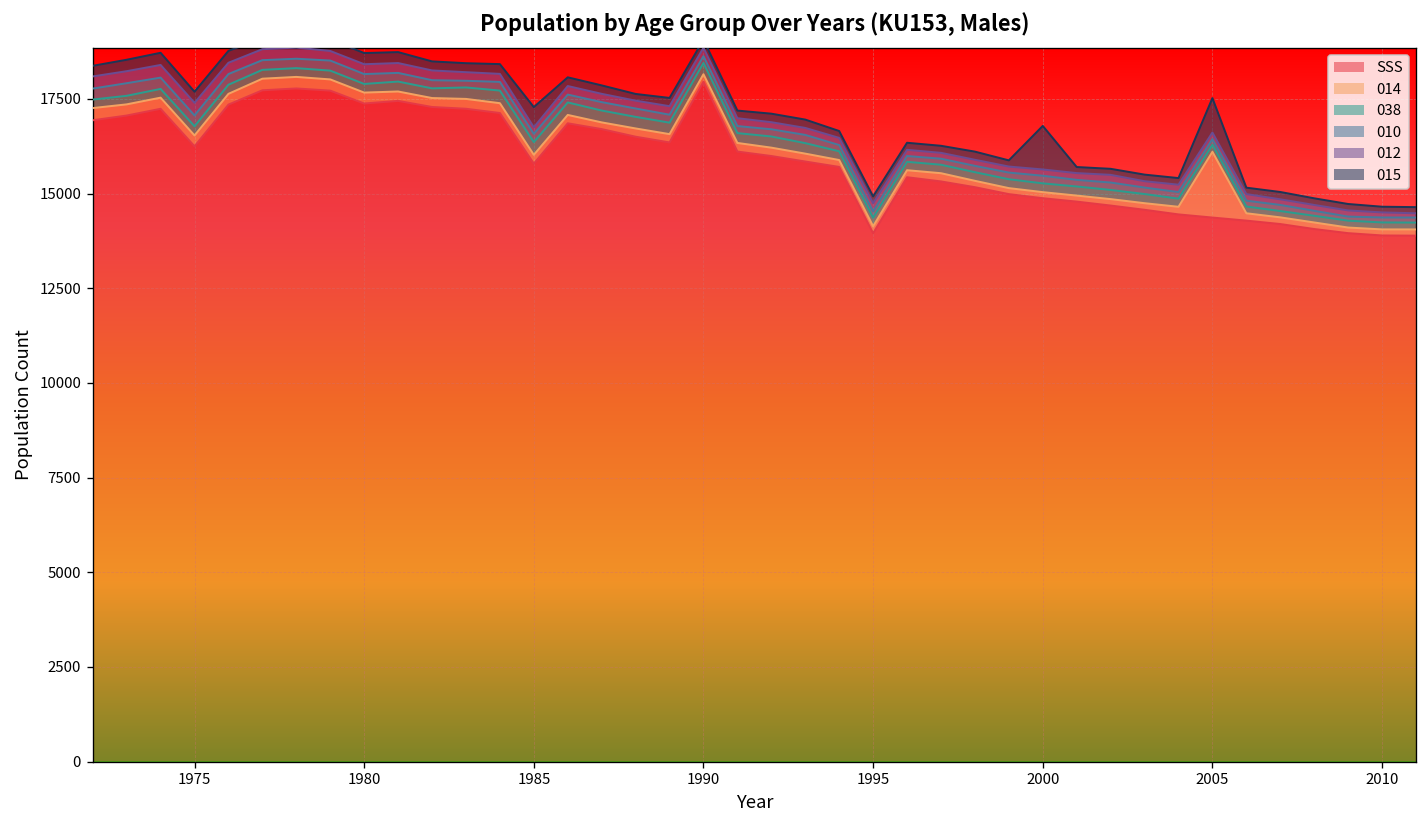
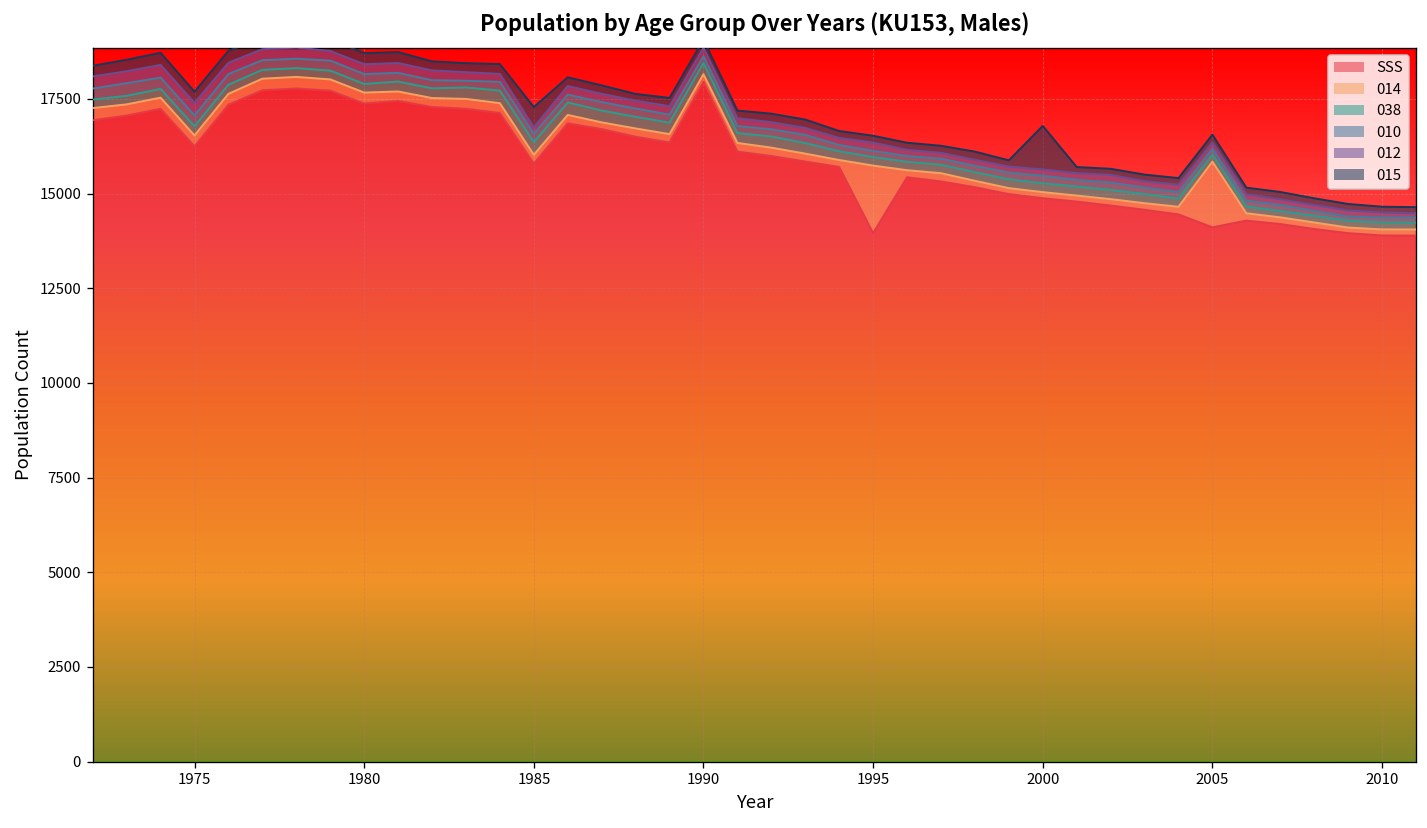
  {
    "SSS": {
      "1975": 16300,
      "1980": 17400,
      "1985": 15800,
      "1990": 18000,
      "1995": 14000,
      "2000": 14900,
-     "2005": 14400,
+     "2005": 14100,
      "2010": 13900
    },
    "014": {
      "1975": 300,
      "1980": 300,
      "1985": 200,
      "1990": 200,
-     "1995": 200,
+     "1995": 1800,
      "2000": 200,
      "2005": 1700,
      "2010": 200
    },
    "015": {
      "1975": 300,
      "1980": 300,
      "1985": 500,
      "1995": 200,
      "2000": 1200,
-     "2005": 900,
+     "2005": 200,
      "2010": 200
    }
  }
